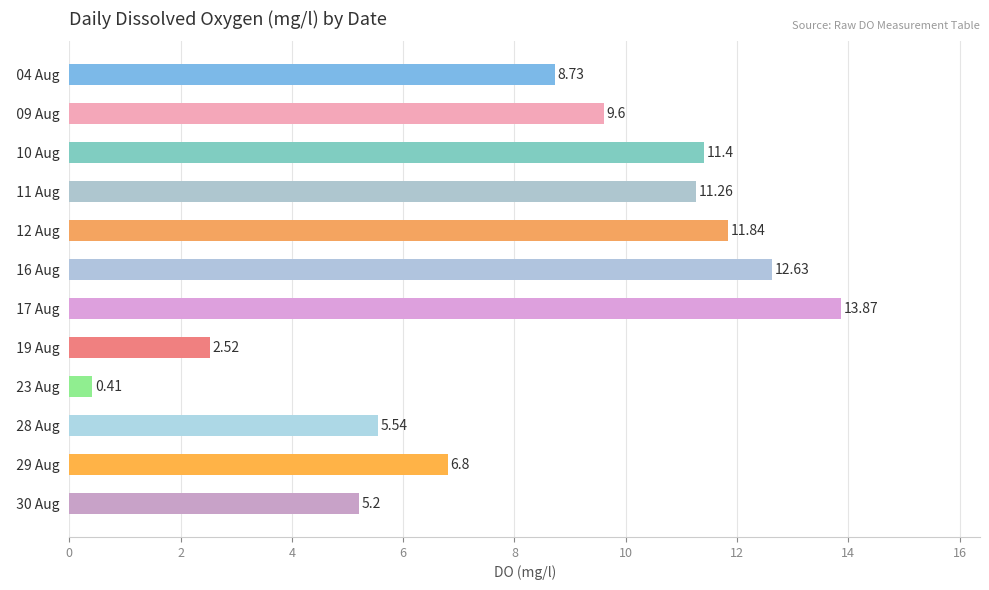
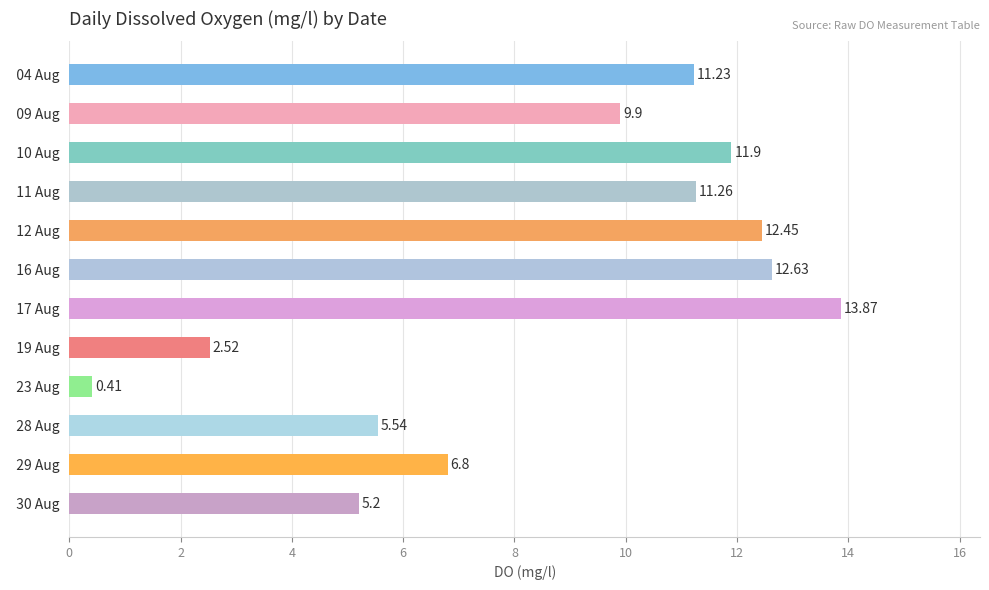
  {
-   "04 Aug": 8.73,
-   "09 Aug": 9.6,
-   "10 Aug": 11.4,
+   "04 Aug": 11.23,
+   "09 Aug": 9.9,
+   "10 Aug": 11.9,
    "11 Aug": 11.26,
-   "12 Aug": 11.84,
+   "12 Aug": 12.45,
    "16 Aug": 12.63,
    "17 Aug": 13.87,
    "19 Aug": 2.52,
    "23 Aug": 0.41,
    "28 Aug": 5.54,
    "29 Aug": 6.8,
    "30 Aug": 5.2
  }
